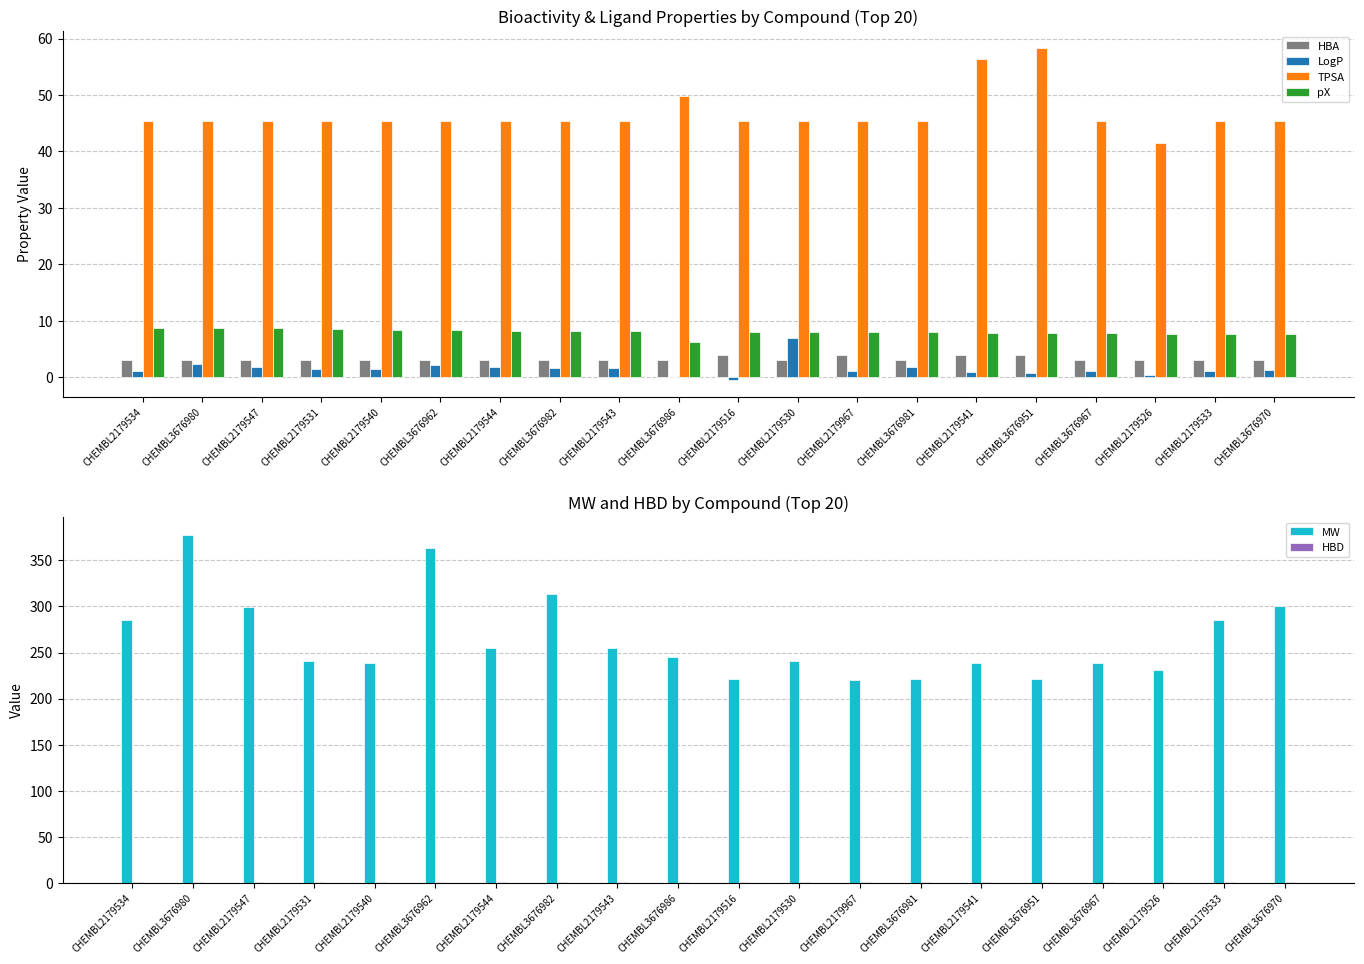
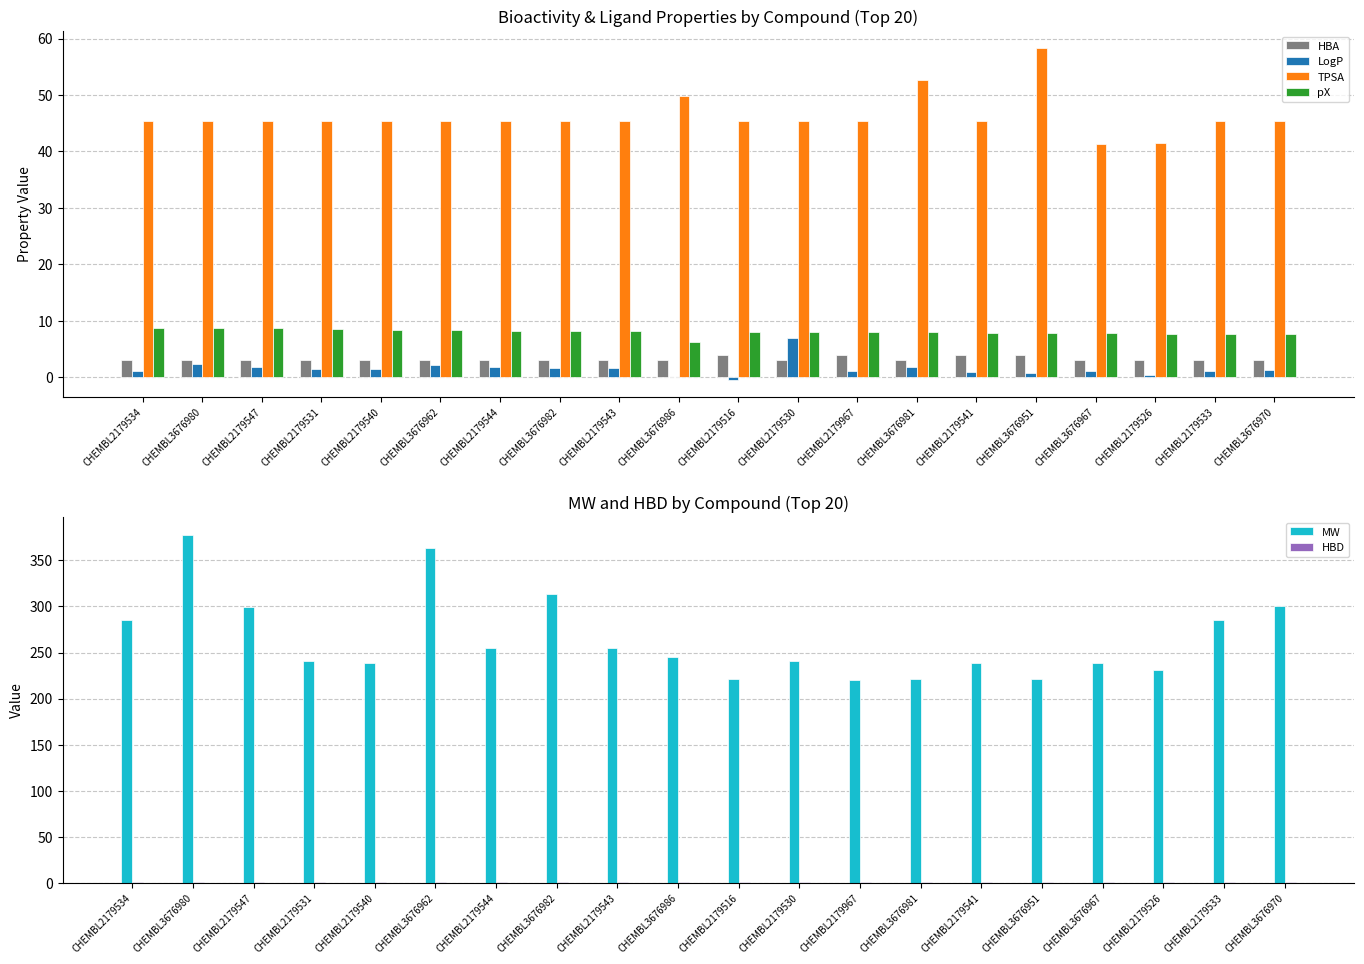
  {
    "Bioactivity & Ligand Properties by Compound (Top 20)": {
      "HBA": {
        "CHEMBL2179534": 3,
        "CHEMBL3676980": 3,
        "CHEMBL2179547": 3,
        "CHEMBL2179531": 3,
        "CHEMBL2179540": 3,
        "CHEMBL3676962": 3,
        "CHEMBL2179544": 3,
        "CHEMBL3676982": 3,
        "CHEMBL2179543": 3,
        "CHEMBL3676986": 3,
        "CHEMBL2179516": 4,
        "CHEMBL2179530": 3,
        "CHEMBL2179967": 4,
        "CHEMBL3676981": 3,
        "CHEMBL2179541": 4,
        "CHEMBL3676951": 4,
        "CHEMBL3676967": 3,
        "CHEMBL2179526": 3,
        "CHEMBL2179533": 3,
        "CHEMBL3676970": 3
      },
      "LogP": {
        "CHEMBL2179534": 1,
        "CHEMBL3676980": 2,
        "CHEMBL2179547": 2,
        "CHEMBL2179531": 1,
        "CHEMBL2179540": 1,
        "CHEMBL3676962": 2,
        "CHEMBL2179544": 2,
        "CHEMBL3676982": 2,
        "CHEMBL2179543": 2,
        "CHEMBL3676986": 0,
        "CHEMBL2179516": 0,
        "CHEMBL2179530": 7,
        "CHEMBL2179967": 1,
        "CHEMBL3676981": 2,
        "CHEMBL2179541": 1,
        "CHEMBL3676951": 1,
        "CHEMBL3676967": 1,
        "CHEMBL2179526": 0,
        "CHEMBL2179533": 1,
        "CHEMBL3676970": 1
      },
      "TPSA": {
        "CHEMBL2179534": 45,
        "CHEMBL3676980": 45,
        "CHEMBL2179547": 45,
        "CHEMBL2179531": 45,
        "CHEMBL2179540": 45,
        "CHEMBL3676962": 45,
        "CHEMBL2179544": 45,
        "CHEMBL3676982": 45,
        "CHEMBL2179543": 45,
        "CHEMBL3676986": 50,
        "CHEMBL2179516": 45,
        "CHEMBL2179530": 45,
        "CHEMBL2179967": 45,
-       "CHEMBL3676981": 45,
-       "CHEMBL2179541": 56,
+       "CHEMBL3676981": 53,
+       "CHEMBL2179541": 45,
        "CHEMBL3676951": 58,
-       "CHEMBL3676967": 45,
+       "CHEMBL3676967": 41,
        "CHEMBL2179526": 41,
        "CHEMBL2179533": 45,
        "CHEMBL3676970": 45
      },
      "pX": {
        "CHEMBL2179534": 9,
        "CHEMBL3676980": 9,
        "CHEMBL2179547": 9,
        "CHEMBL2179531": 9,
        "CHEMBL2179540": 8,
        "CHEMBL3676962": 8,
        "CHEMBL2179544": 8,
        "CHEMBL3676982": 8,
        "CHEMBL2179543": 8,
        "CHEMBL3676986": 6,
        "CHEMBL2179516": 8,
        "CHEMBL2179530": 8,
        "CHEMBL2179967": 8,
        "CHEMBL3676981": 8,
        "CHEMBL2179541": 8,
        "CHEMBL3676951": 8,
        "CHEMBL3676967": 8,
        "CHEMBL2179526": 8,
        "CHEMBL2179533": 8,
        "CHEMBL3676970": 8
      }
    },
    "MW and HBD by Compound (Top 20)": {
      "MW": {
        "CHEMBL2179534": 290,
        "CHEMBL3676980": 380,
        "CHEMBL2179547": 300,
        "CHEMBL2179531": 240,
        "CHEMBL2179540": 240,
        "CHEMBL3676962": 360,
        "CHEMBL2179544": 250,
        "CHEMBL3676982": 310,
        "CHEMBL2179543": 250,
        "CHEMBL3676986": 250,
        "CHEMBL2179516": 220,
        "CHEMBL2179530": 240,
        "CHEMBL2179967": 220,
        "CHEMBL3676981": 220,
        "CHEMBL2179541": 240,
        "CHEMBL3676951": 220,
        "CHEMBL3676967": 240,
        "CHEMBL2179526": 230,
        "CHEMBL2179533": 290,
        "CHEMBL3676970": 300
      }
    }
  }
